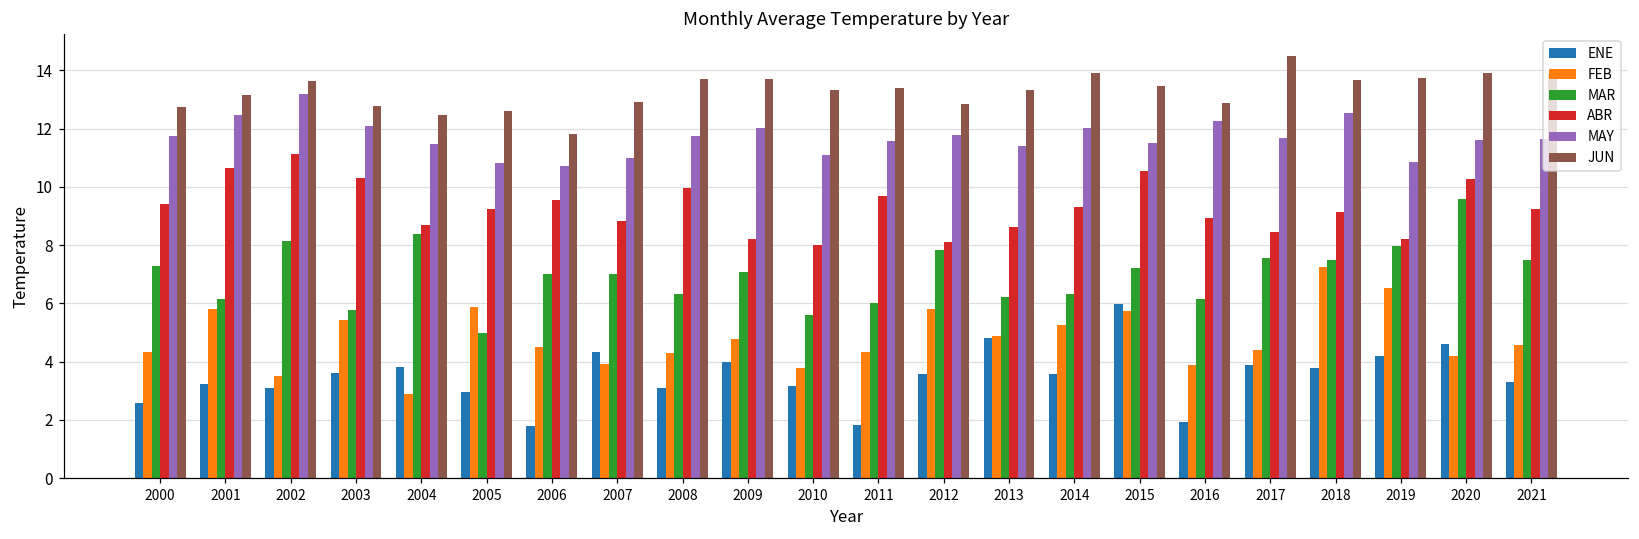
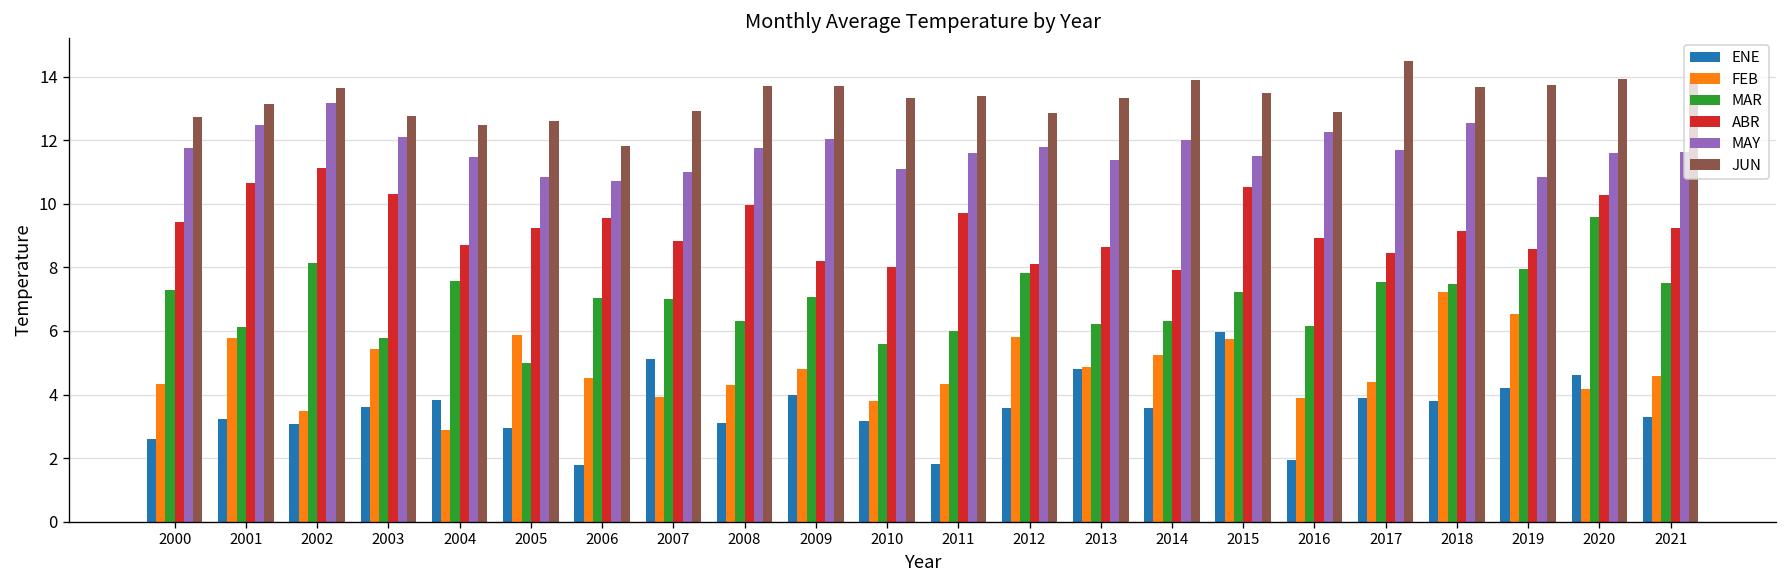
  {
    "ENE": {
      "2000": 2.6,
      "2001": 3.2,
      "2002": 3.1,
      "2003": 3.6,
      "2004": 3.8,
      "2005": 3.0,
      "2006": 1.8,
-     "2007": 4.3,
+     "2007": 5.1,
      "2008": 3.1,
      "2009": 4.0,
      "2010": 3.2,
      "2011": 1.8,
      "2012": 3.6,
      "2013": 4.8,
      "2014": 3.6,
      "2015": 6.0,
      "2016": 1.9,
      "2017": 3.9,
      "2018": 3.8,
      "2019": 4.2,
      "2020": 4.6,
      "2021": 3.3
    },
    "FEB": {
      "2000": 4.3,
      "2001": 5.8,
      "2002": 3.5,
      "2003": 5.4,
      "2004": 2.9,
      "2005": 5.9,
      "2006": 4.5,
      "2007": 3.9,
      "2008": 4.3,
      "2009": 4.8,
      "2010": 3.8,
      "2011": 4.3,
      "2012": 5.8,
      "2013": 4.9,
      "2014": 5.2,
      "2015": 5.7,
      "2016": 3.9,
      "2017": 4.4,
      "2018": 7.2,
      "2019": 6.5,
      "2020": 4.2,
      "2021": 4.6
    },
    "MAR": {
      "2000": 7.3,
      "2001": 6.1,
      "2002": 8.2,
      "2003": 5.8,
-     "2004": 8.4,
+     "2004": 7.6,
      "2005": 5.0,
      "2006": 7.0,
      "2007": 7.0,
      "2008": 6.3,
      "2009": 7.1,
      "2010": 5.6,
      "2011": 6.0,
      "2012": 7.8,
      "2013": 6.2,
      "2014": 6.3,
      "2015": 7.2,
      "2016": 6.2,
      "2017": 7.5,
      "2018": 7.5,
      "2019": 8.0,
      "2020": 9.6,
      "2021": 7.5
    },
    "ABR": {
      "2000": 9.4,
      "2001": 10.6,
      "2002": 11.1,
      "2003": 10.3,
      "2004": 8.7,
      "2005": 9.2,
      "2006": 9.5,
      "2007": 8.8,
      "2008": 10.0,
      "2009": 8.2,
      "2010": 8.0,
      "2011": 9.7,
      "2012": 8.1,
      "2013": 8.6,
-     "2014": 9.3,
+     "2014": 7.9,
      "2015": 10.5,
      "2016": 8.9,
      "2017": 8.5,
      "2018": 9.1,
-     "2019": 8.2,
+     "2019": 8.6,
      "2020": 10.3,
      "2021": 9.2
    },
    "MAY": {
      "2000": 11.8,
      "2001": 12.5,
      "2002": 13.2,
      "2003": 12.1,
      "2004": 11.5,
      "2005": 10.8,
      "2006": 10.7,
      "2007": 11.0,
      "2008": 11.8,
      "2009": 12.0,
      "2010": 11.1,
      "2011": 11.6,
      "2012": 11.8,
      "2013": 11.4,
      "2014": 12.0,
      "2015": 11.5,
      "2016": 12.3,
      "2017": 11.7,
      "2018": 12.5,
      "2019": 10.8,
      "2020": 11.6
    },
    "JUN": {
      "2000": 12.7,
      "2001": 13.1,
      "2002": 13.6,
      "2003": 12.8,
      "2004": 12.5,
      "2005": 12.6,
      "2006": 11.8,
      "2007": 12.9,
      "2008": 13.7,
      "2009": 13.7,
      "2010": 13.3,
      "2011": 13.4,
      "2012": 12.9,
      "2013": 13.3,
      "2014": 13.9,
      "2015": 13.5,
      "2016": 12.9,
      "2017": 14.5,
      "2018": 13.7,
      "2019": 13.7,
      "2020": 13.9
    }
  }
